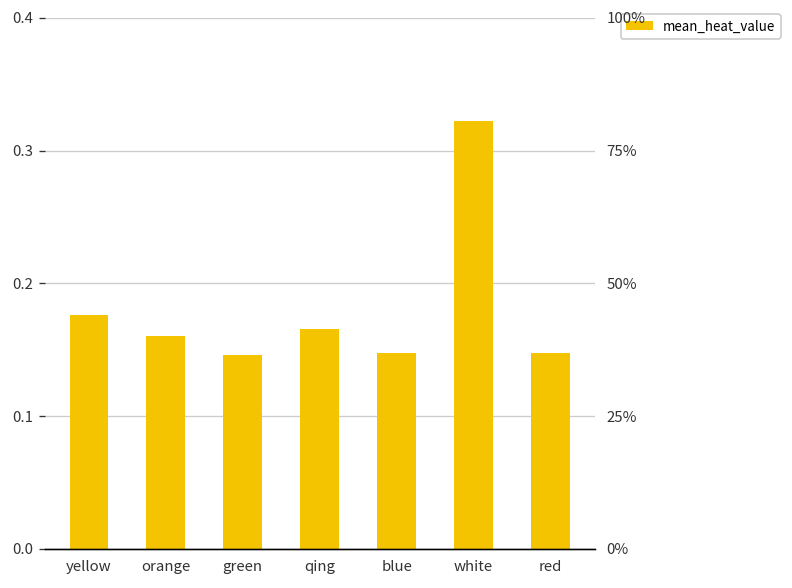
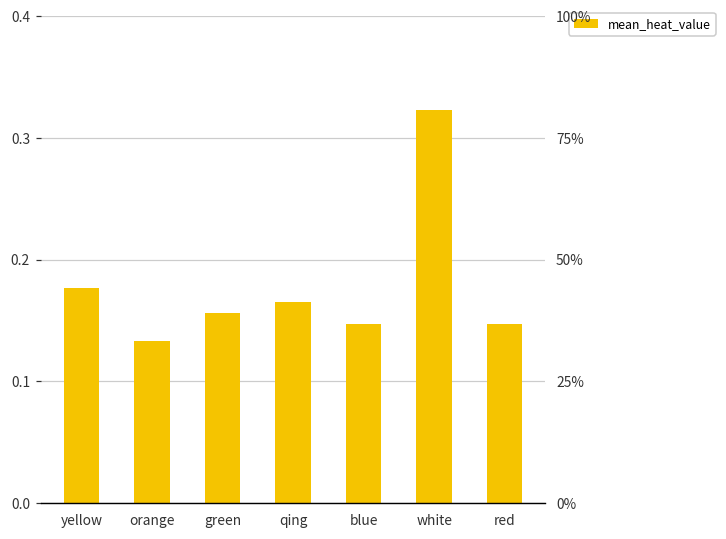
  {
    "yellow": 0.177,
-   "orange": 0.161,
-   "green": 0.146,
+   "orange": 0.133,
+   "green": 0.156,
    "qing": 0.165,
    "blue": 0.147,
    "white": 0.323,
    "red": 0.147
  }
